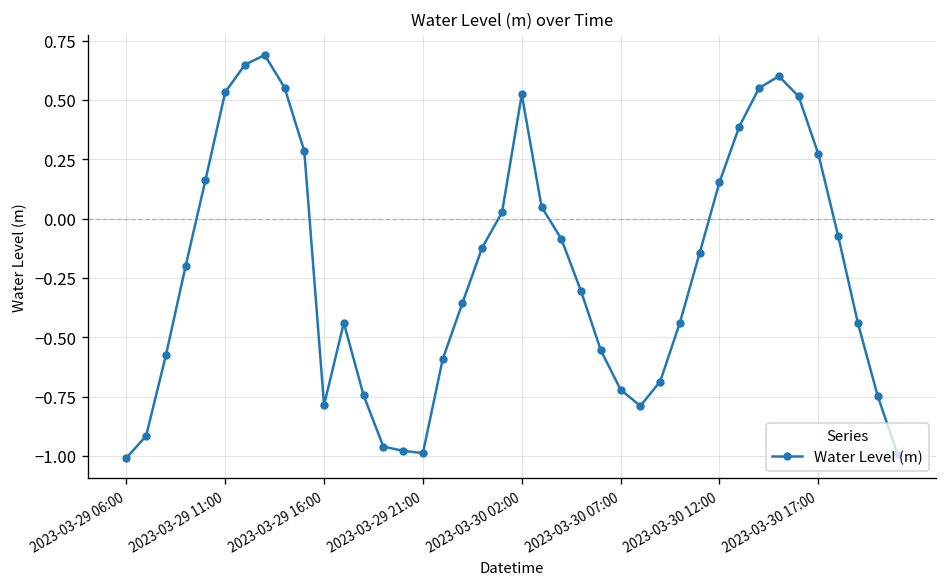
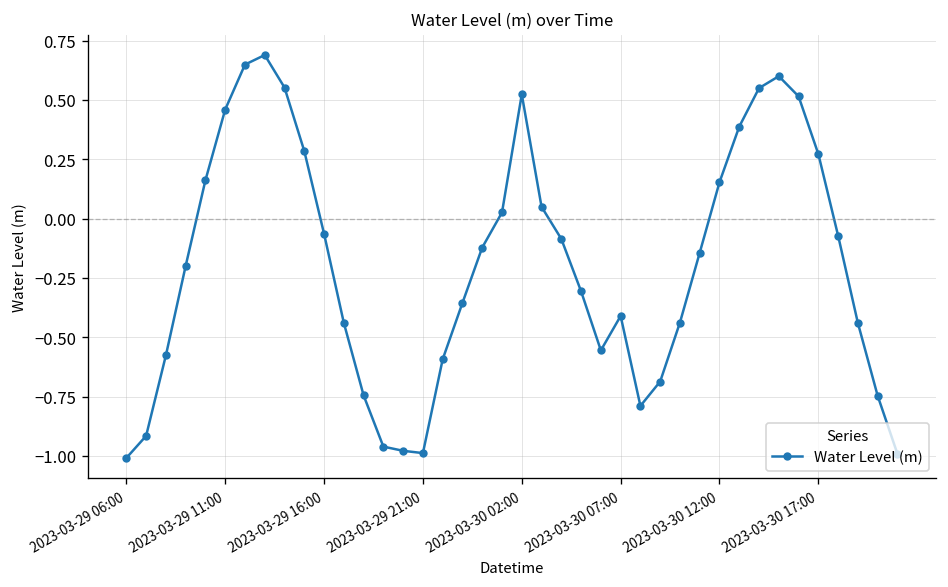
  {
    "2023-03-29 06:00": -1.01,
-   "2023-03-29 11:00": 0.53,
-   "2023-03-29 16:00": -0.79,
+   "2023-03-29 11:00": 0.46,
+   "2023-03-29 16:00": -0.06,
    "2023-03-29 21:00": -0.99,
    "2023-03-30 02:00": 0.52,
-   "2023-03-30 07:00": -0.72,
+   "2023-03-30 07:00": -0.41,
    "2023-03-30 12:00": 0.15,
    "2023-03-30 17:00": 0.27
  }
